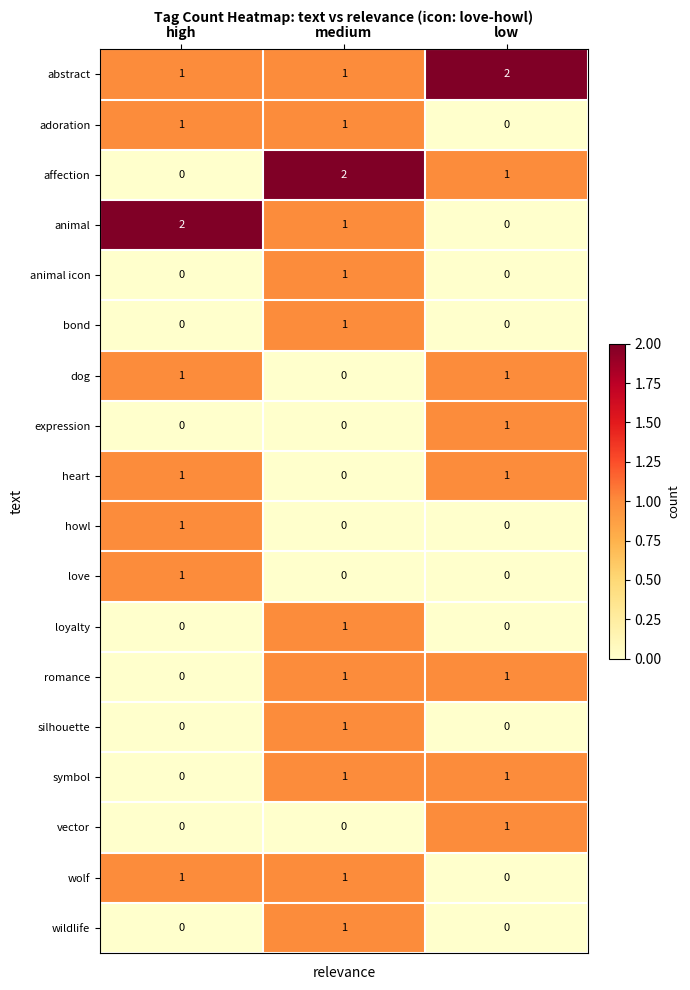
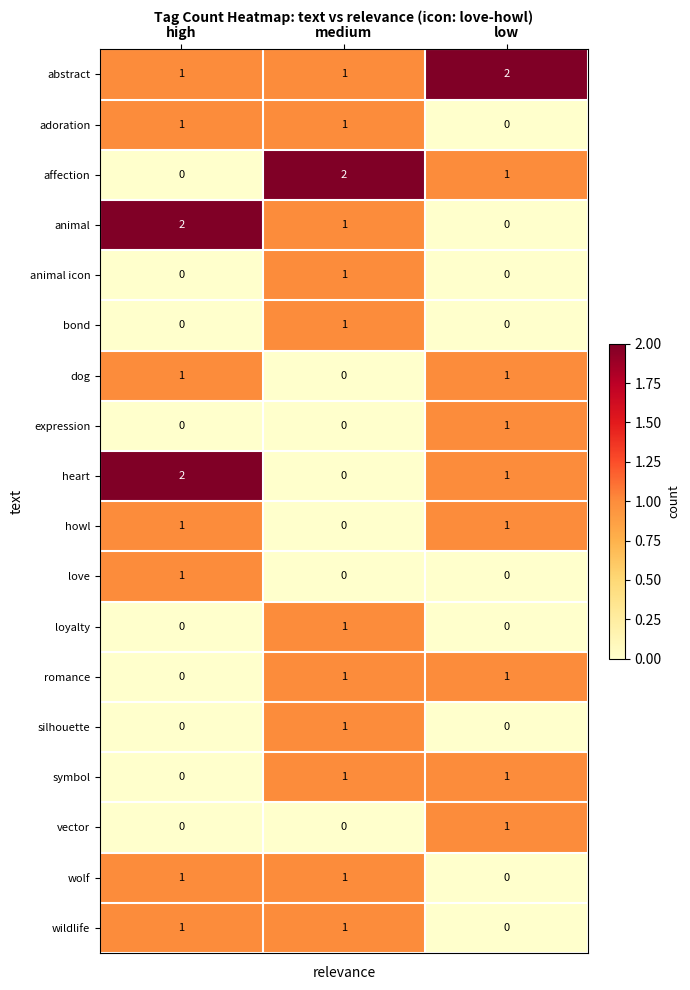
  {
    "abstract": {
      "high": 1,
      "medium": 1,
      "low": 2
    },
    "adoration": {
      "high": 1,
      "medium": 1,
      "low": 0
    },
    "affection": {
      "high": 0,
      "medium": 2,
      "low": 1
    },
    "animal": {
      "high": 2,
      "medium": 1,
      "low": 0
    },
    "animal icon": {
      "high": 0,
      "medium": 1,
      "low": 0
    },
    "bond": {
      "high": 0,
      "medium": 1,
      "low": 0
    },
    "dog": {
      "high": 1,
      "medium": 0,
      "low": 1
    },
    "expression": {
      "high": 0,
      "medium": 0,
      "low": 1
    },
    "heart": {
-     "high": 1,
+     "high": 2,
      "medium": 0,
      "low": 1
    },
    "howl": {
      "high": 1,
      "medium": 0,
-     "low": 0
+     "low": 1
    },
    "love": {
      "high": 1,
      "medium": 0,
      "low": 0
    },
    "loyalty": {
      "high": 0,
      "medium": 1,
      "low": 0
    },
    "romance": {
      "high": 0,
      "medium": 1,
      "low": 1
    },
    "silhouette": {
      "high": 0,
      "medium": 1,
      "low": 0
    },
    "symbol": {
      "high": 0,
      "medium": 1,
      "low": 1
    },
    "vector": {
      "high": 0,
      "medium": 0,
      "low": 1
    },
    "wolf": {
      "high": 1,
      "medium": 1,
      "low": 0
    },
    "wildlife": {
-     "high": 0,
+     "high": 1,
      "medium": 1,
      "low": 0
    }
  }
